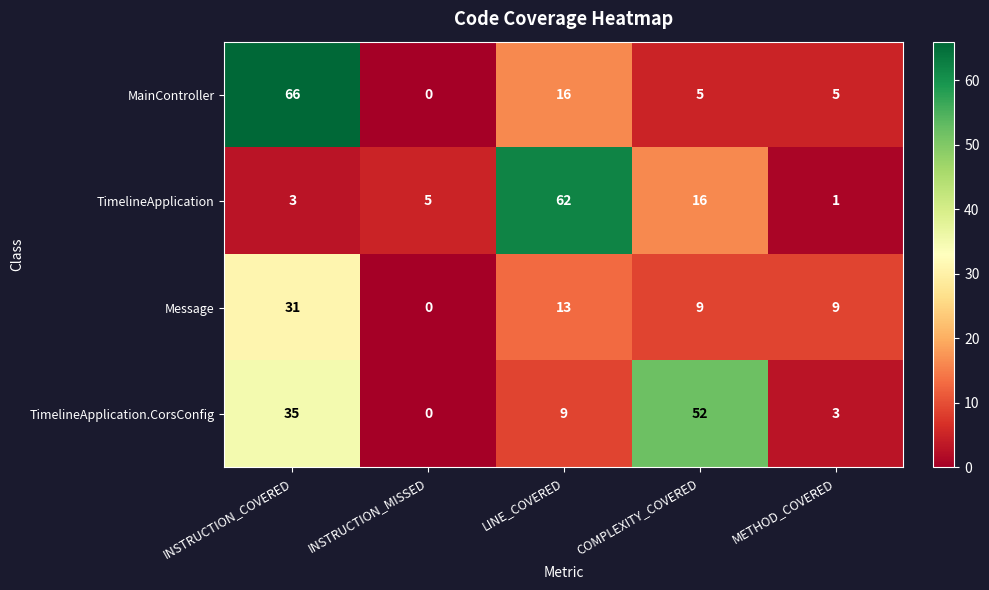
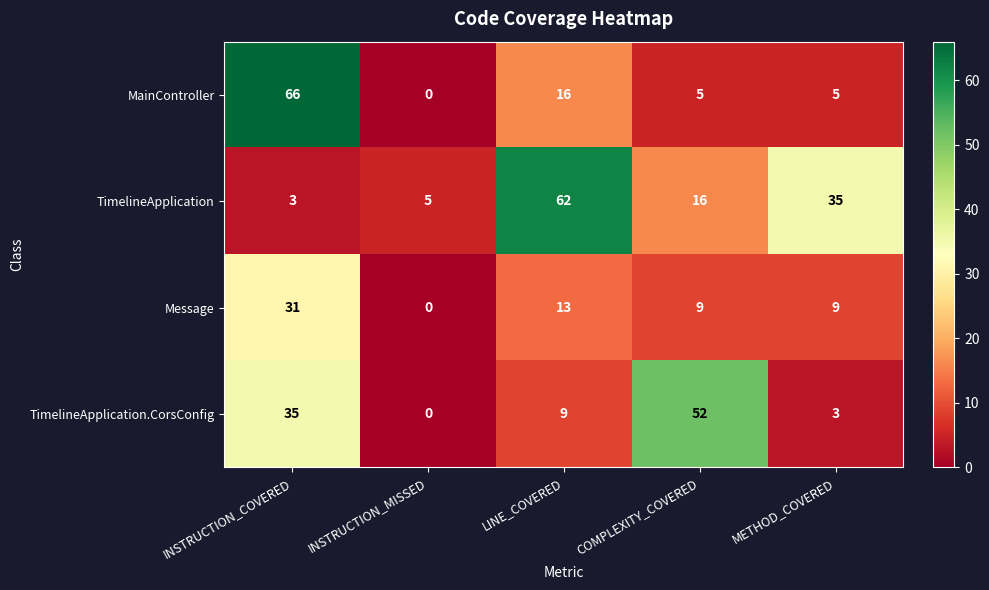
  {
    "MainController": {
      "INSTRUCTION_COVERED": 66,
      "INSTRUCTION_MISSED": 0,
      "LINE_COVERED": 16,
      "COMPLEXITY_COVERED": 5,
      "METHOD_COVERED": 5
    },
    "TimelineApplication": {
      "INSTRUCTION_COVERED": 3,
      "INSTRUCTION_MISSED": 5,
      "LINE_COVERED": 62,
      "COMPLEXITY_COVERED": 16,
-     "METHOD_COVERED": 1
+     "METHOD_COVERED": 35
    },
    "Message": {
      "INSTRUCTION_COVERED": 31,
      "INSTRUCTION_MISSED": 0,
      "LINE_COVERED": 13,
      "COMPLEXITY_COVERED": 9,
      "METHOD_COVERED": 9
    },
    "TimelineApplication.CorsConfig": {
      "INSTRUCTION_COVERED": 35,
      "INSTRUCTION_MISSED": 0,
      "LINE_COVERED": 9,
      "COMPLEXITY_COVERED": 52,
      "METHOD_COVERED": 3
    }
  }
